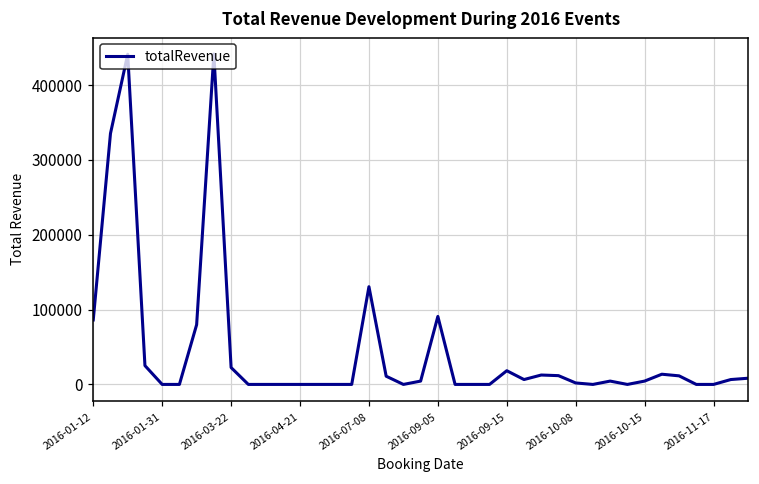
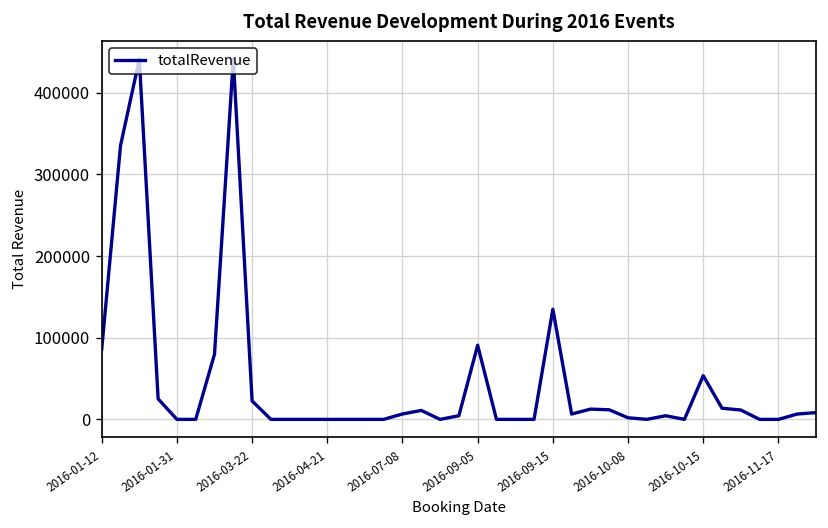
  {
    "2016-01-12": 90000,
    "2016-01-31": 0,
    "2016-03-22": 20000,
    "2016-04-21": 0,
-   "2016-07-08": 130000,
+   "2016-07-08": 10000,
    "2016-09-05": 90000,
-   "2016-09-15": 20000,
+   "2016-09-15": 130000,
    "2016-10-08": 0,
-   "2016-10-15": 0,
+   "2016-10-15": 50000,
    "2016-11-17": 0
  }
